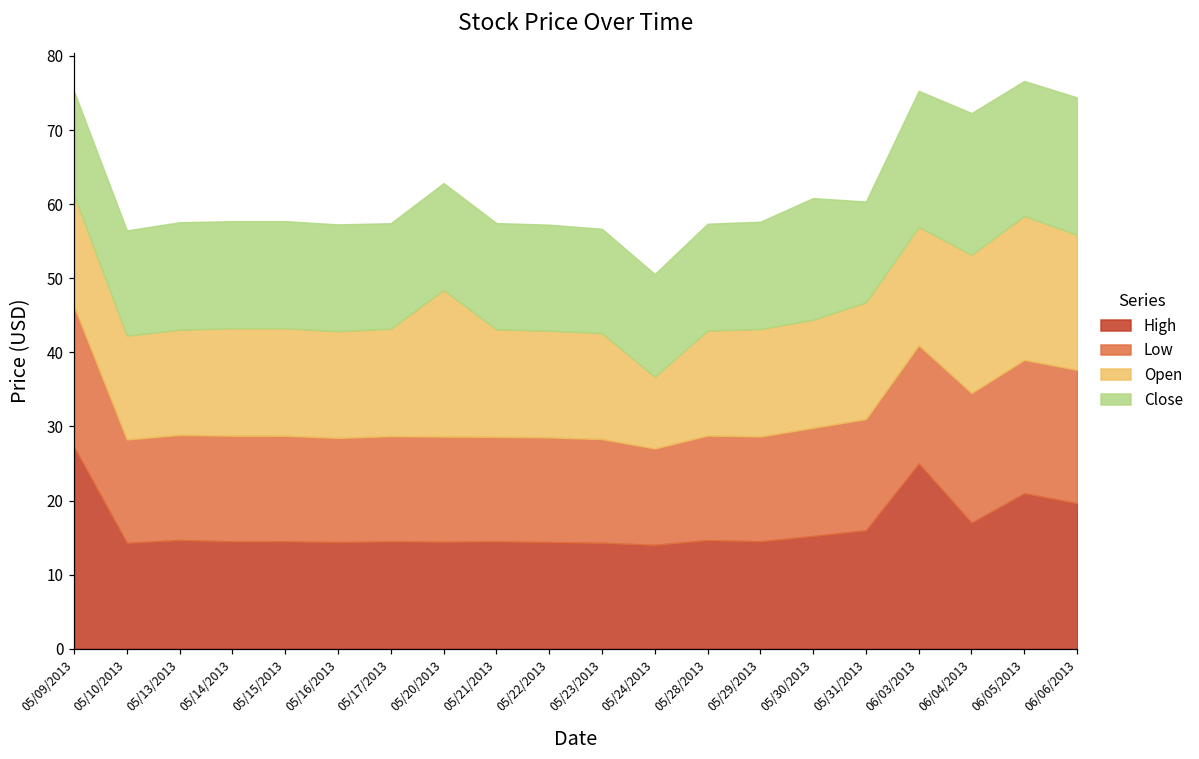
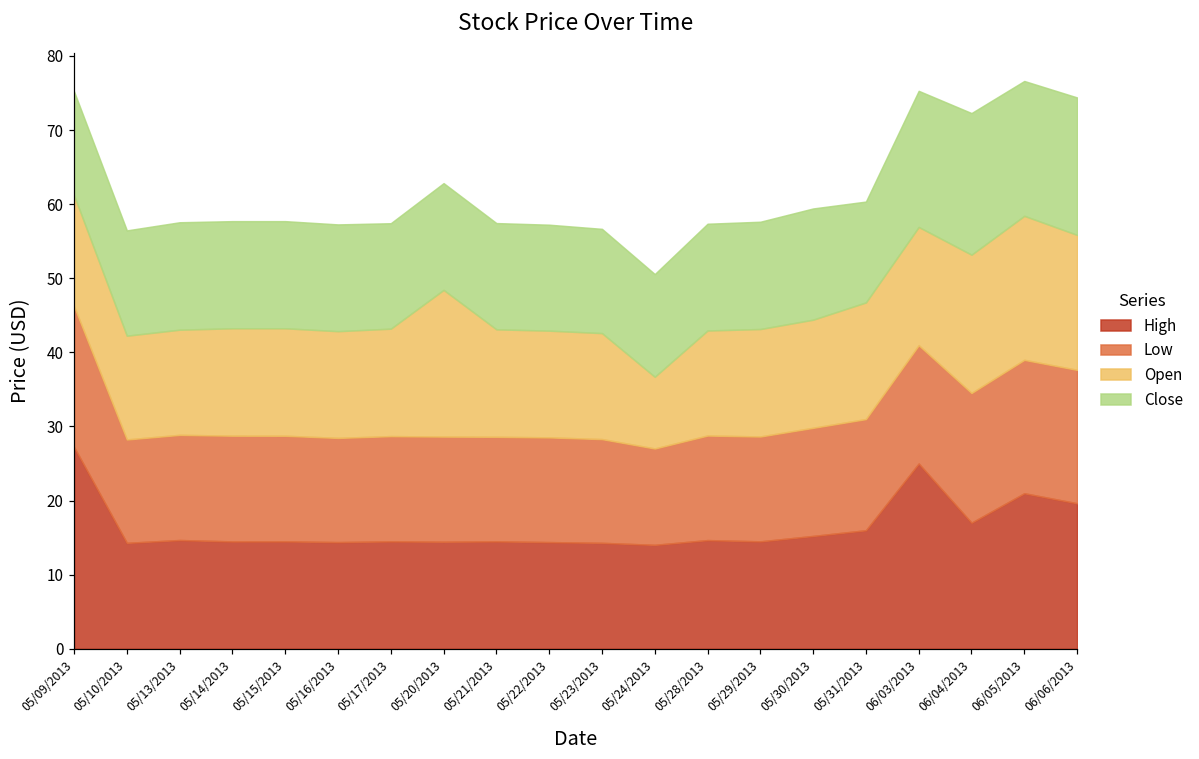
  {
    "High": {
      "05/09/2013": 27,
      "05/10/2013": 14,
      "05/13/2013": 15,
      "05/14/2013": 14,
      "05/15/2013": 15,
      "05/16/2013": 14,
      "05/17/2013": 15,
      "05/20/2013": 14,
      "05/21/2013": 15,
      "05/22/2013": 14,
      "05/23/2013": 14,
      "05/24/2013": 14,
      "05/28/2013": 15,
      "05/29/2013": 15,
      "05/30/2013": 15,
      "05/31/2013": 16,
      "06/03/2013": 25,
      "06/04/2013": 17,
      "06/05/2013": 21,
      "06/06/2013": 20
    },
    "Low": {
      "05/09/2013": 19,
      "05/10/2013": 14,
      "05/13/2013": 14,
      "05/14/2013": 14,
      "05/15/2013": 14,
      "05/16/2013": 14,
      "05/17/2013": 14,
      "05/20/2013": 14,
      "05/21/2013": 14,
      "05/22/2013": 14,
      "05/23/2013": 14,
      "05/24/2013": 13,
      "05/28/2013": 14,
      "05/29/2013": 14,
      "05/30/2013": 15,
      "05/31/2013": 15,
      "06/03/2013": 16,
      "06/04/2013": 17,
      "06/05/2013": 18,
      "06/06/2013": 18
    },
    "Open": {
      "05/09/2013": 15,
      "05/10/2013": 14,
      "05/13/2013": 14,
      "05/14/2013": 14,
      "05/15/2013": 15,
      "05/16/2013": 14,
      "05/17/2013": 15,
      "05/20/2013": 20,
      "05/21/2013": 15,
      "05/22/2013": 14,
      "05/23/2013": 14,
      "05/24/2013": 10,
      "05/28/2013": 14,
      "05/29/2013": 15,
      "05/30/2013": 15,
      "05/31/2013": 16,
      "06/03/2013": 16,
      "06/04/2013": 19,
      "06/05/2013": 19,
      "06/06/2013": 18
    },
    "Close": {
      "05/09/2013": 14,
      "05/10/2013": 14,
      "05/13/2013": 14,
      "05/14/2013": 14,
      "05/15/2013": 14,
      "05/16/2013": 14,
      "05/17/2013": 14,
      "05/20/2013": 14,
      "05/21/2013": 14,
      "05/22/2013": 14,
      "05/23/2013": 14,
      "05/24/2013": 14,
      "05/28/2013": 14,
      "05/29/2013": 14,
-     "05/30/2013": 16,
+     "05/30/2013": 15,
      "05/31/2013": 14,
      "06/03/2013": 18,
      "06/04/2013": 19,
      "06/05/2013": 18,
      "06/06/2013": 19
    }
  }
